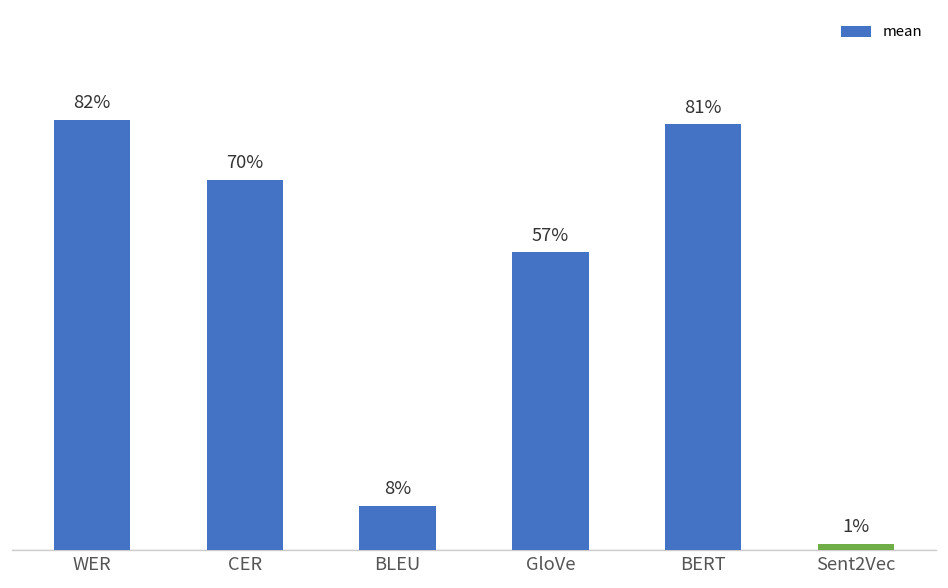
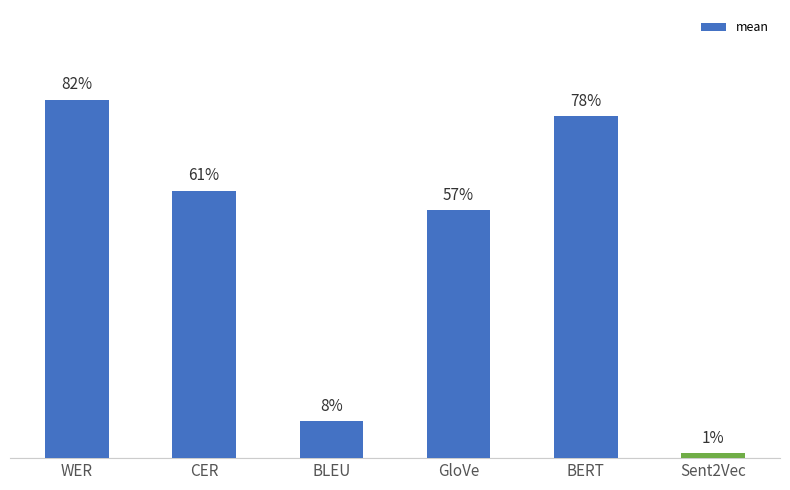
  {
    "WER": "82%",
-   "CER": "70%",
+   "CER": "61%",
    "BLEU": "8%",
    "GloVe": "57%",
-   "BERT": "81%",
+   "BERT": "78%",
    "Sent2Vec": "1%"
  }
